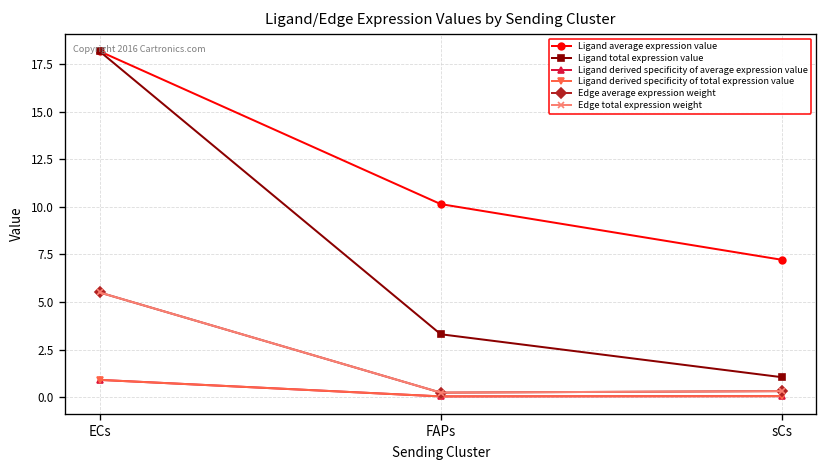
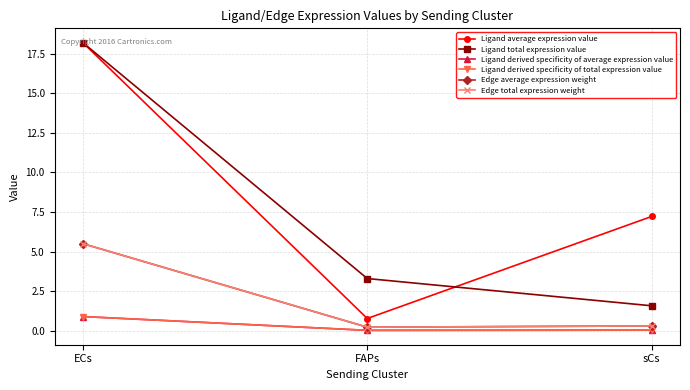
  {
    "Ligand average expression value": {
-     "FAPs": 10.1,
+     "FAPs": 0.8,
      "sCs": 7.2
    },
    "Ligand total expression value": {
      "FAPs": 3.3,
-     "sCs": 1.0
+     "sCs": 1.6
    }
  }
